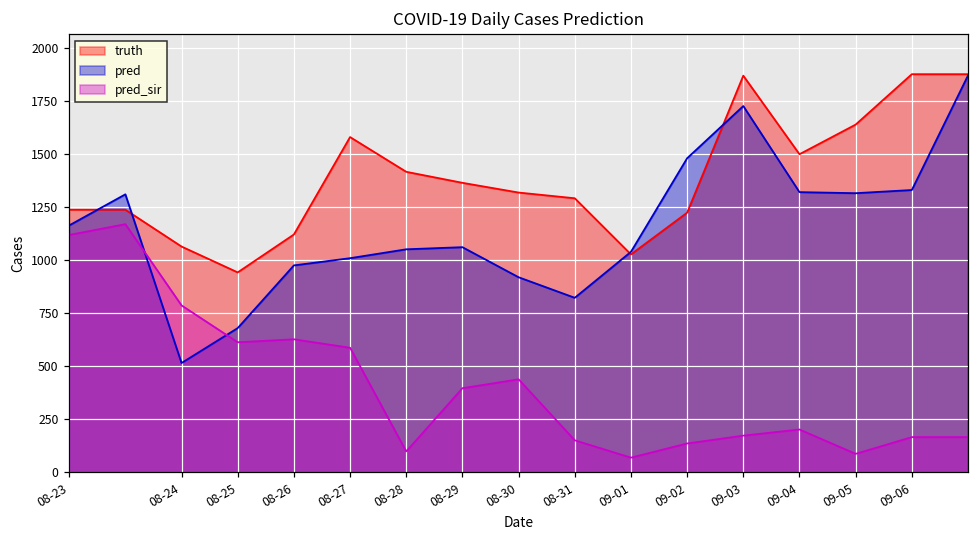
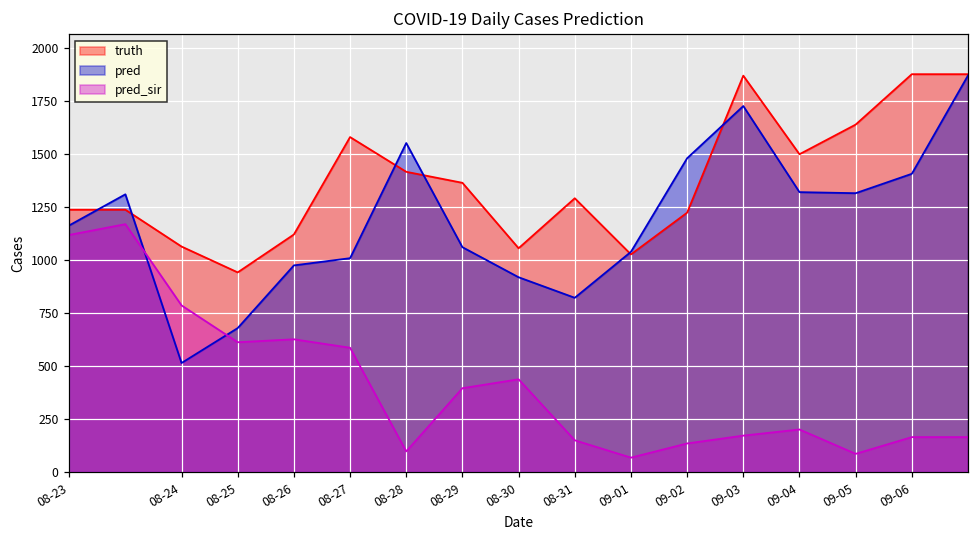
  {
    "truth": {
      "08-23": 1240,
      "08-24": 1060,
      "08-25": 940,
      "08-26": 1120,
      "08-27": 1580,
      "08-28": 1420,
      "08-29": 1360,
-     "08-30": 1320,
+     "08-30": 1060,
      "08-31": 1290,
      "09-02": 1220,
      "09-03": 1870,
      "09-04": 1500,
      "09-05": 1640,
      "09-06": 1880
    },
    "pred": {
      "08-23": 1160,
      "08-24": 510,
      "08-25": 680,
      "08-26": 970,
      "08-27": 1010,
-     "08-28": 1050,
+     "08-28": 1550,
      "08-29": 1060,
      "08-30": 920,
      "08-31": 820,
      "09-02": 1480,
      "09-03": 1730,
      "09-04": 1320,
      "09-05": 1320,
-     "09-06": 1330
+     "09-06": 1410
    },
    "pred_sir": {
      "08-23": 1120,
      "08-24": 790,
      "08-25": 610,
      "08-26": 630,
      "08-27": 590,
      "08-28": 100,
      "08-29": 390,
      "08-30": 440,
      "08-31": 150,
      "09-01": 70,
      "09-02": 130,
      "09-03": 170,
      "09-04": 200,
      "09-05": 80,
      "09-06": 160
    }
  }
